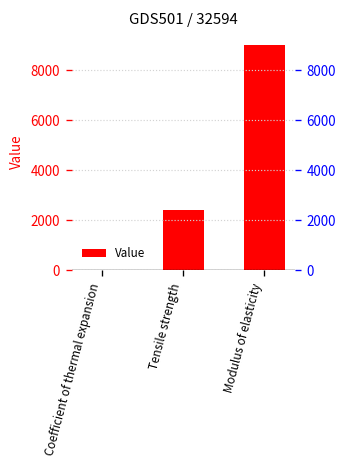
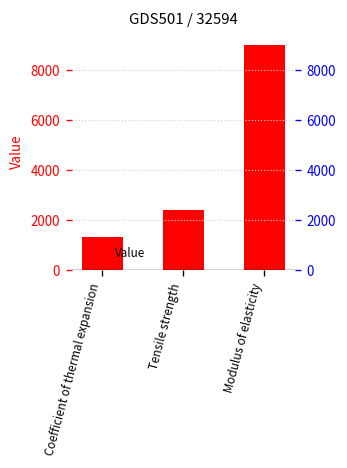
  {
-   "Coefficient of thermal expansion": 0,
+   "Coefficient of thermal expansion": 1300,
    "Tensile strength": 2400,
    "Modulus of elasticity": 9000
  }
